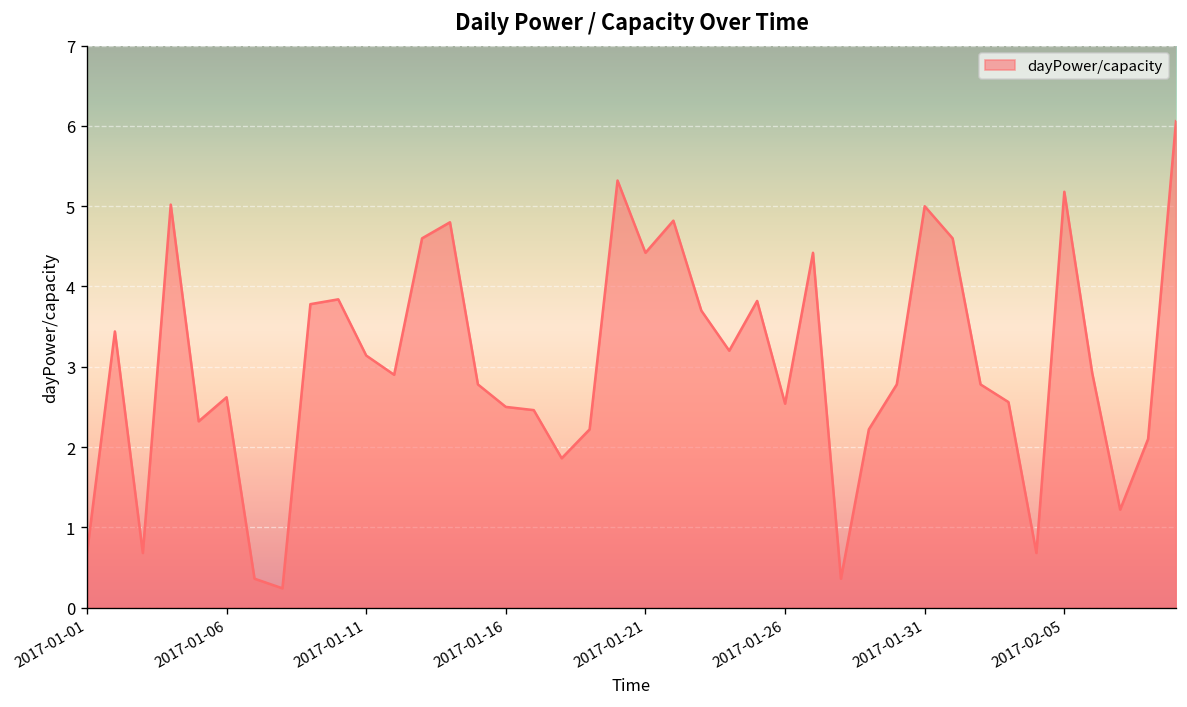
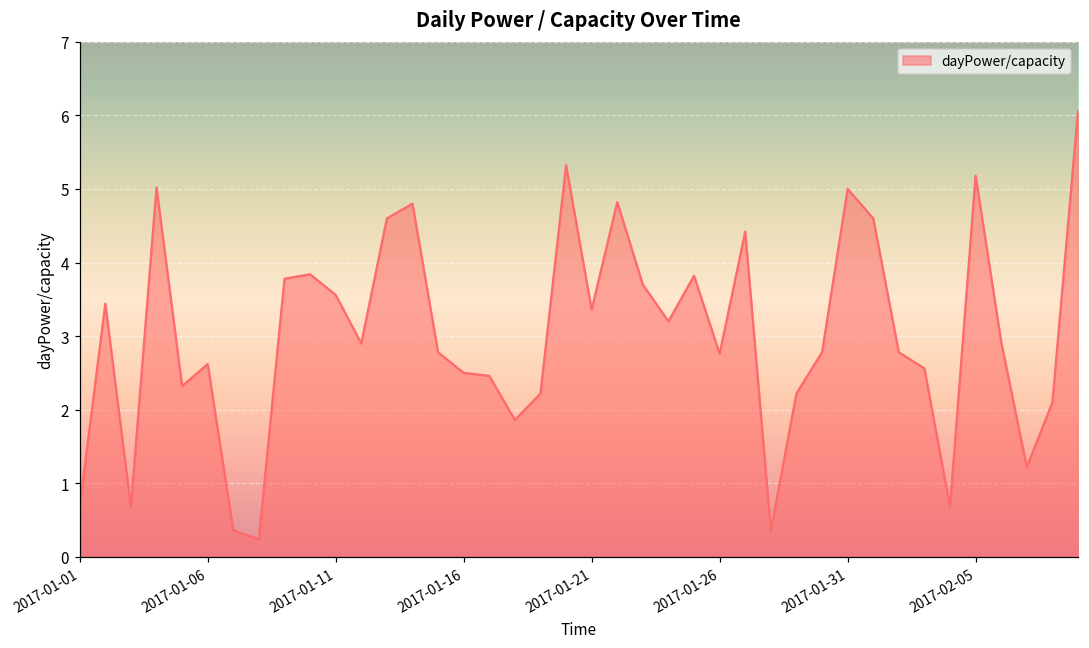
  {
    "2017-01-01": 0.7,
    "2017-01-06": 2.6,
-   "2017-01-11": 3.1,
+   "2017-01-11": 3.6,
    "2017-01-16": 2.5,
-   "2017-01-21": 4.4,
-   "2017-01-26": 2.5,
+   "2017-01-21": 3.4,
+   "2017-01-26": 2.8,
    "2017-01-31": 5.0,
    "2017-02-05": 5.2
  }
